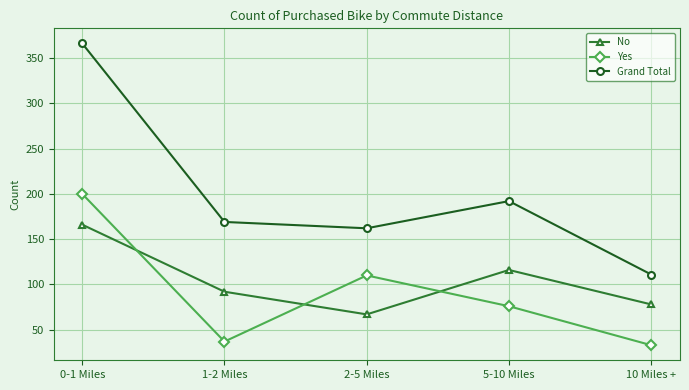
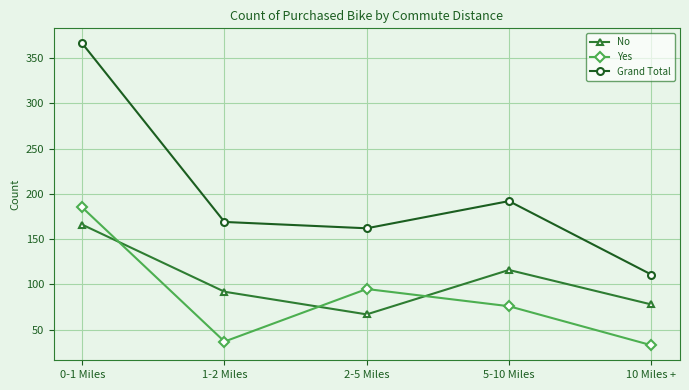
  {
    "Yes": {
-     "0-1 Miles": 200,
+     "0-1 Miles": 190,
      "1-2 Miles": 40,
-     "2-5 Miles": 110,
+     "2-5 Miles": 100,
      "5-10 Miles": 80,
      "10 Miles +": 30
    }
  }
